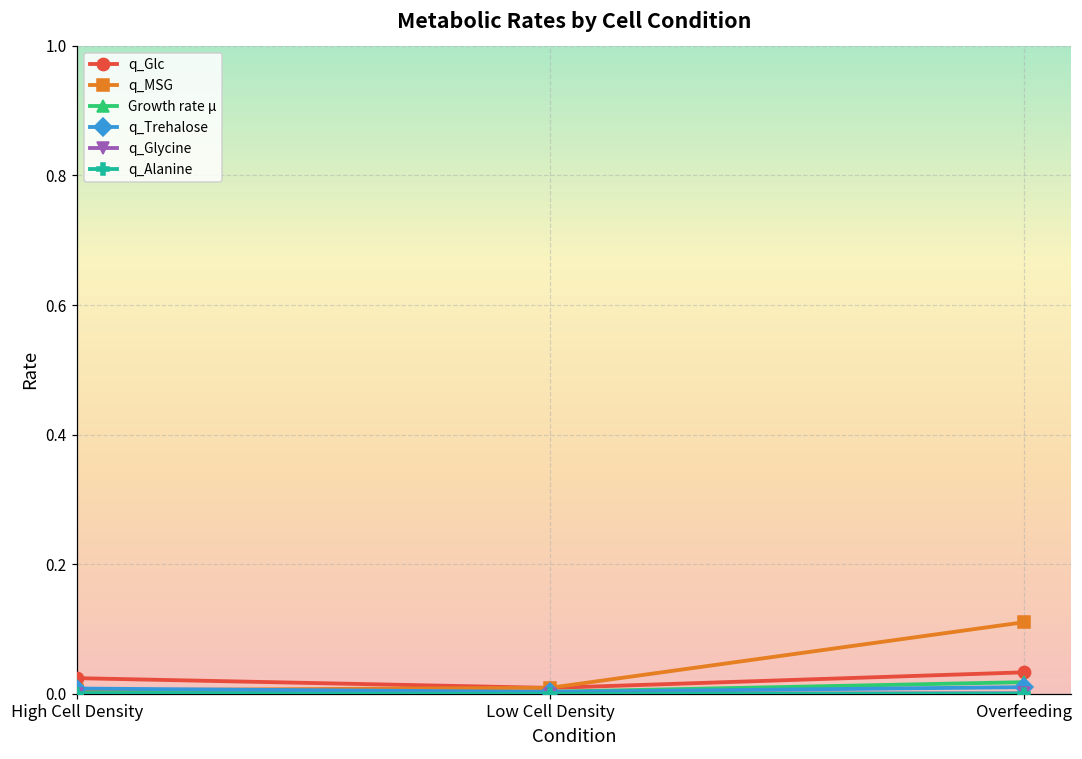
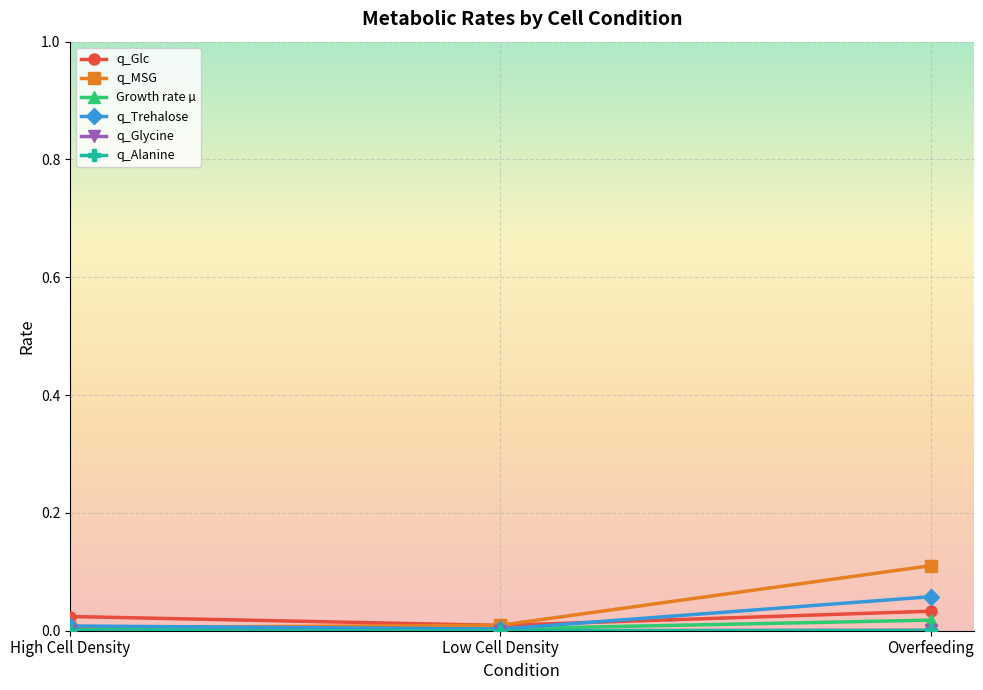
  {
    "q_Trehalose": {
-     "Overfeeding": 0.01
+     "Overfeeding": 0.06
    }
  }
